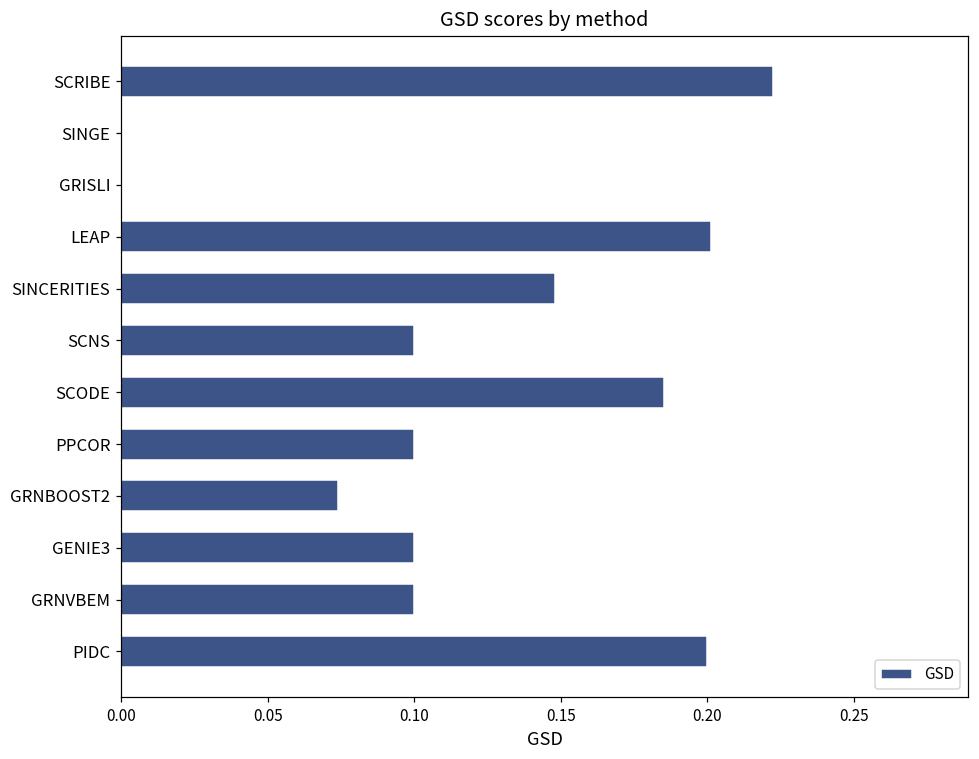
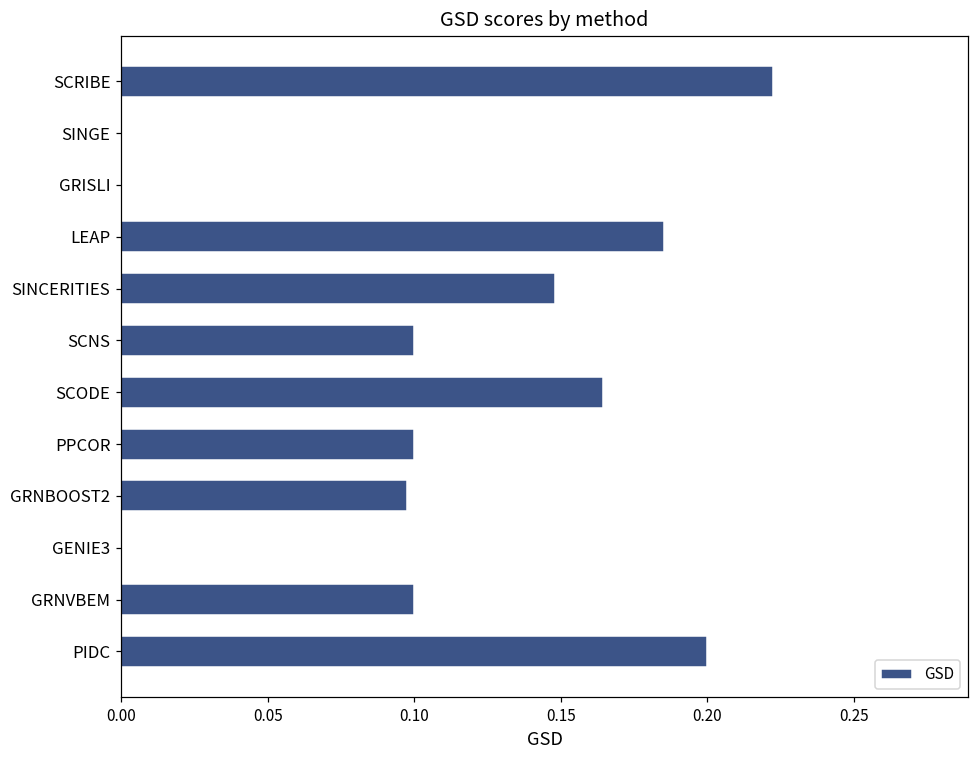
  {
    "SCRIBE": 0.222,
    "SINGE": 0.000,
    "GRISLI": 0.000,
-   "LEAP": 0.201,
+   "LEAP": 0.185,
    "SINCERITIES": 0.148,
    "SCNS": 0.100,
-   "SCODE": 0.185,
+   "SCODE": 0.164,
    "PPCOR": 0.100,
-   "GRNBOOST2": 0.074,
-   "GENIE3": 0.1,
+   "GRNBOOST2": 0.097,
+   "GENIE3": 0.0,
    "GRNVBEM": 0.100,
    "PIDC": 0.200
  }
